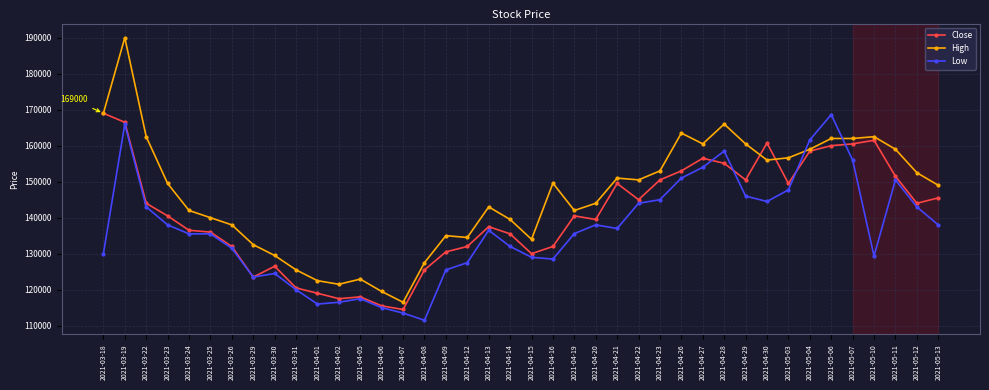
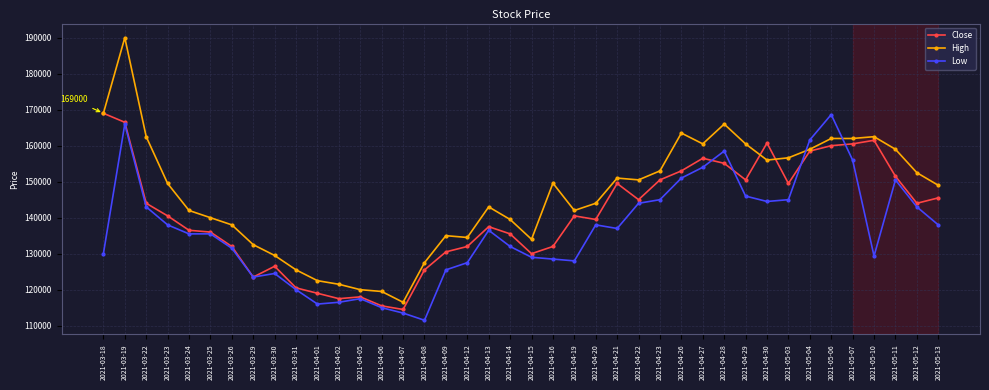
  {
    "Close": {
      "2021-03-22": 144000,
      "2021-03-23": 141000,
      "2021-03-24": 137000,
      "2021-03-30": 127000,
      "2021-04-01": 119000,
      "2021-04-02": 118000,
      "2021-04-07": 115000,
      "2021-04-08": 126000,
      "2021-04-09": 131000,
      "2021-04-12": 132000,
      "2021-04-13": 138000,
      "2021-04-14": 136000,
      "2021-04-15": 130000,
      "2021-04-16": 132000,
      "2021-04-19": 141000,
      "2021-04-20": 140000,
      "2021-04-21": 150000,
      "2021-04-22": 145000,
      "2021-04-23": 151000,
      "2021-04-26": 153000,
      "2021-04-27": 157000,
      "2021-04-28": 155000,
      "2021-04-29": 151000,
      "2021-04-30": 161000,
      "2021-05-03": 150000,
      "2021-05-06": 160000,
      "2021-05-07": 161000,
      "2021-05-10": 162000,
      "2021-05-11": 152000,
      "2021-05-12": 144000,
      "2021-05-13": 146000
    },
    "High": {
      "2021-03-19": 190000,
      "2021-03-22": 163000,
      "2021-03-23": 150000,
      "2021-03-24": 142000,
      "2021-03-25": 140000,
      "2021-03-26": 138000,
      "2021-03-29": 133000,
      "2021-03-30": 130000,
      "2021-03-31": 126000,
      "2021-04-01": 123000,
      "2021-04-02": 122000,
-     "2021-04-05": 123000,
+     "2021-04-05": 120000,
      "2021-04-06": 120000,
      "2021-04-07": 117000,
      "2021-04-08": 128000,
      "2021-04-09": 135000,
      "2021-04-12": 135000,
      "2021-04-13": 143000,
      "2021-04-14": 140000,
      "2021-04-15": 134000,
      "2021-04-16": 150000,
      "2021-04-19": 142000,
      "2021-04-20": 144000,
      "2021-04-21": 151000,
      "2021-04-22": 151000,
      "2021-04-23": 153000,
      "2021-04-26": 164000,
      "2021-04-27": 161000,
      "2021-04-28": 166000,
      "2021-04-29": 161000,
      "2021-04-30": 156000,
      "2021-05-03": 157000,
      "2021-05-06": 162000,
      "2021-05-07": 162000,
      "2021-05-10": 163000,
      "2021-05-11": 159000,
      "2021-05-12": 153000,
      "2021-05-13": 149000
    },
    "Low": {
      "2021-03-18": 130000,
      "2021-03-22": 143000,
      "2021-03-23": 138000,
      "2021-03-24": 136000,
      "2021-03-30": 125000,
      "2021-04-01": 116000,
      "2021-04-02": 117000,
      "2021-04-07": 114000,
      "2021-04-08": 112000,
      "2021-04-09": 126000,
      "2021-04-12": 128000,
      "2021-04-13": 137000,
      "2021-04-14": 132000,
      "2021-04-15": 129000,
      "2021-04-16": 129000,
-     "2021-04-19": 136000,
+     "2021-04-19": 128000,
      "2021-04-20": 138000,
      "2021-04-21": 137000,
      "2021-04-22": 144000,
      "2021-04-23": 145000,
      "2021-04-26": 151000,
      "2021-04-27": 154000,
      "2021-04-28": 159000,
      "2021-04-29": 146000,
      "2021-04-30": 145000,
-     "2021-05-03": 148000,
+     "2021-05-03": 145000,
      "2021-05-04": 162000,
      "2021-05-06": 169000,
      "2021-05-07": 156000,
      "2021-05-10": 129000,
      "2021-05-11": 151000,
      "2021-05-12": 143000,
      "2021-05-13": 138000
    }
  }
